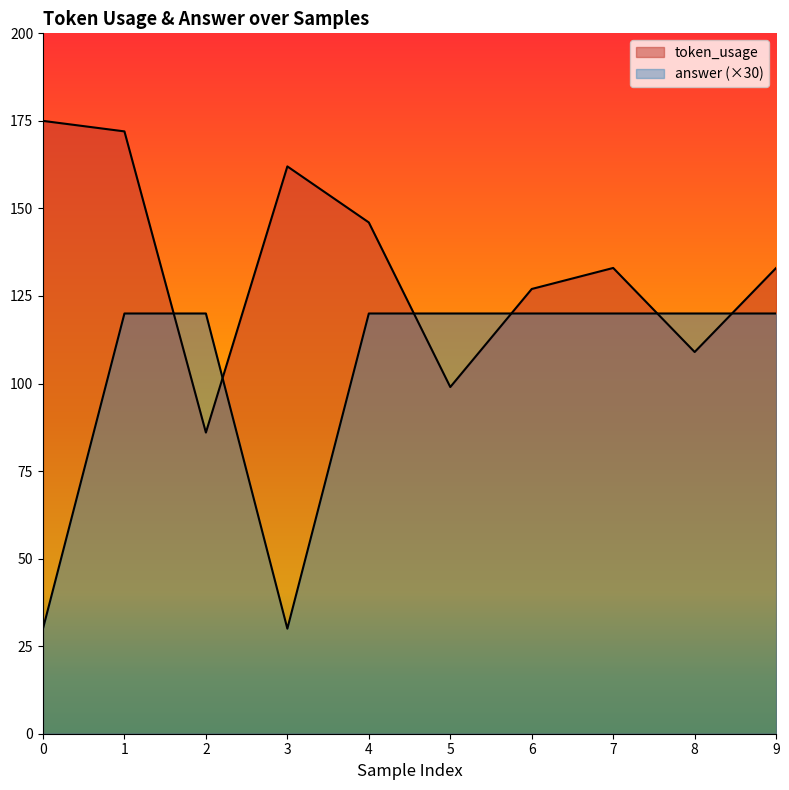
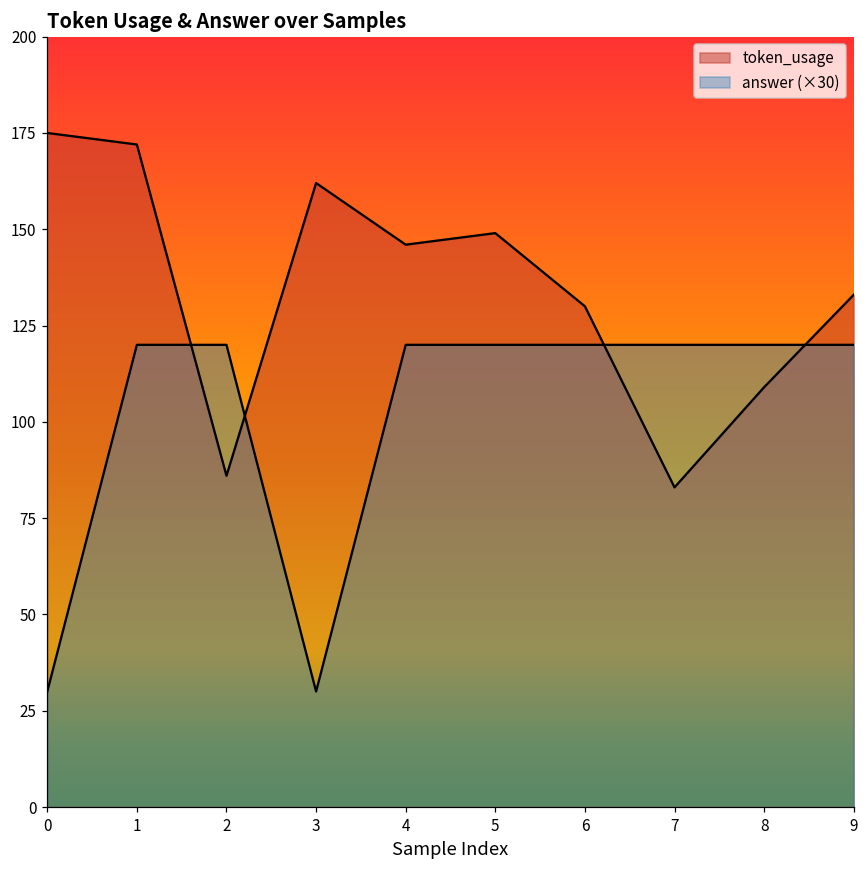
  {
    "token_usage": {
      "0": 175,
      "1": 172,
      "2": 86,
      "3": 162,
      "4": 146,
-     "5": 99,
-     "6": 127,
-     "7": 133,
+     "5": 149,
+     "6": 130,
+     "7": 83,
      "8": 109,
      "9": 133
    },
    "answer (×30)": {
      "0": 30,
      "1": 120,
      "2": 120,
      "3": 30,
      "4": 120,
      "5": 120,
      "6": 120,
      "7": 120,
      "8": 120,
      "9": 120
    }
  }
